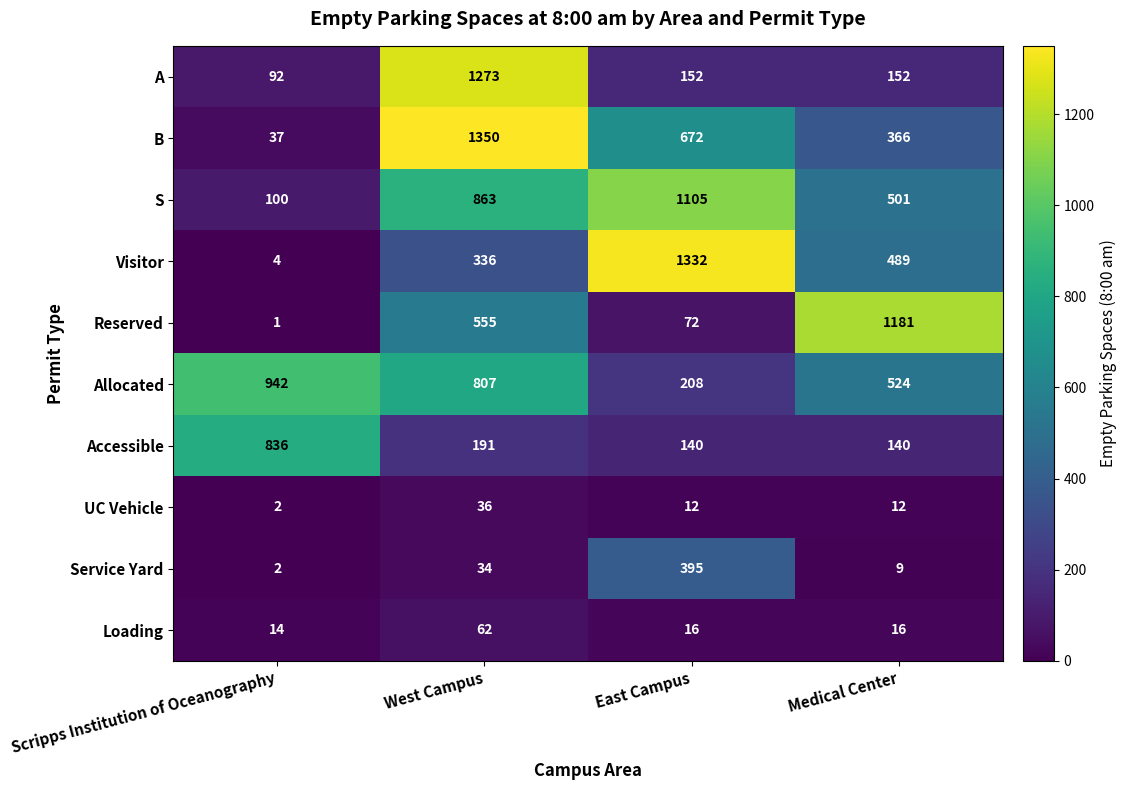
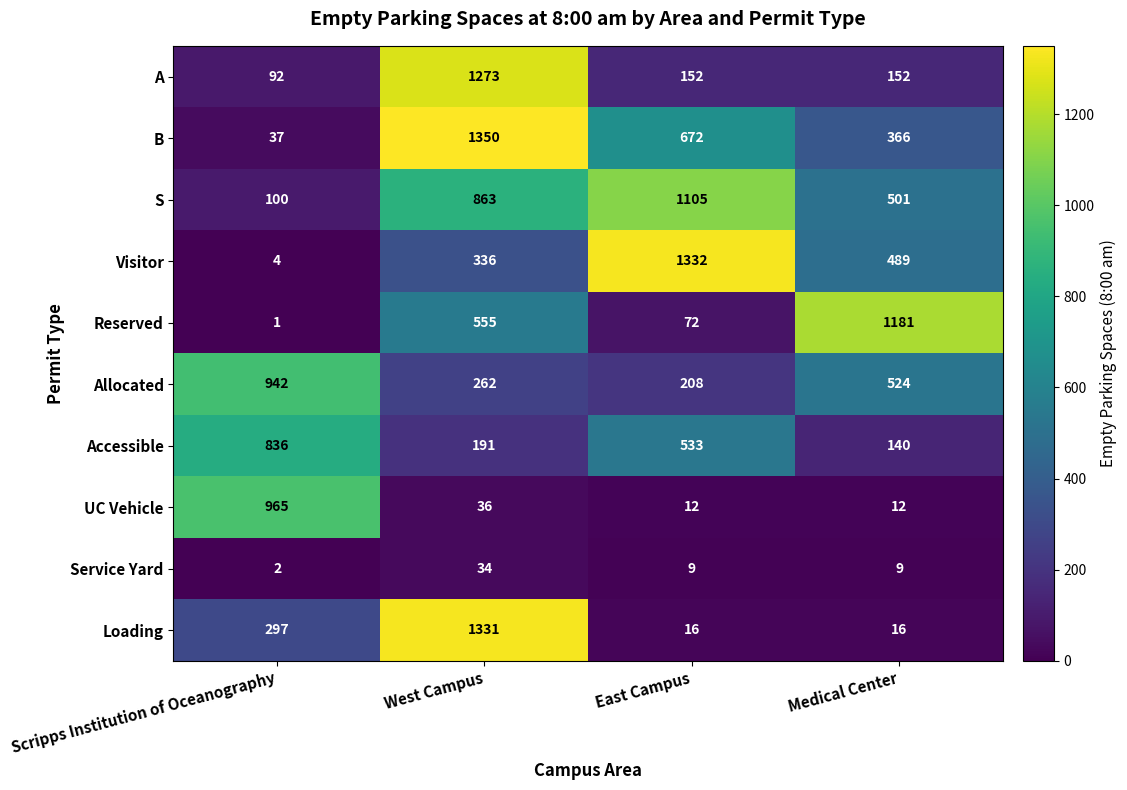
  {
    "A": {
      "Scripps Institution of Oceanography": 92,
      "West Campus": 1273,
      "East Campus": 152,
      "Medical Center": 152
    },
    "B": {
      "Scripps Institution of Oceanography": 37,
      "West Campus": 1350,
      "East Campus": 672,
      "Medical Center": 366
    },
    "S": {
      "Scripps Institution of Oceanography": 100,
      "West Campus": 863,
      "East Campus": 1105,
      "Medical Center": 501
    },
    "Visitor": {
      "Scripps Institution of Oceanography": 4,
      "West Campus": 336,
      "East Campus": 1332,
      "Medical Center": 489
    },
    "Reserved": {
      "Scripps Institution of Oceanography": 1,
      "West Campus": 555,
      "East Campus": 72,
      "Medical Center": 1181
    },
    "Allocated": {
      "Scripps Institution of Oceanography": 942,
-     "West Campus": 807,
+     "West Campus": 262,
      "East Campus": 208,
      "Medical Center": 524
    },
    "Accessible": {
      "Scripps Institution of Oceanography": 836,
      "West Campus": 191,
-     "East Campus": 140,
+     "East Campus": 533,
      "Medical Center": 140
    },
    "UC Vehicle": {
-     "Scripps Institution of Oceanography": 2,
+     "Scripps Institution of Oceanography": 965,
      "West Campus": 36,
      "East Campus": 12,
      "Medical Center": 12
    },
    "Service Yard": {
      "Scripps Institution of Oceanography": 2,
      "West Campus": 34,
-     "East Campus": 395,
+     "East Campus": 9,
      "Medical Center": 9
    },
    "Loading": {
-     "Scripps Institution of Oceanography": 14,
-     "West Campus": 62,
+     "Scripps Institution of Oceanography": 297,
+     "West Campus": 1331,
      "East Campus": 16,
      "Medical Center": 16
    }
  }
